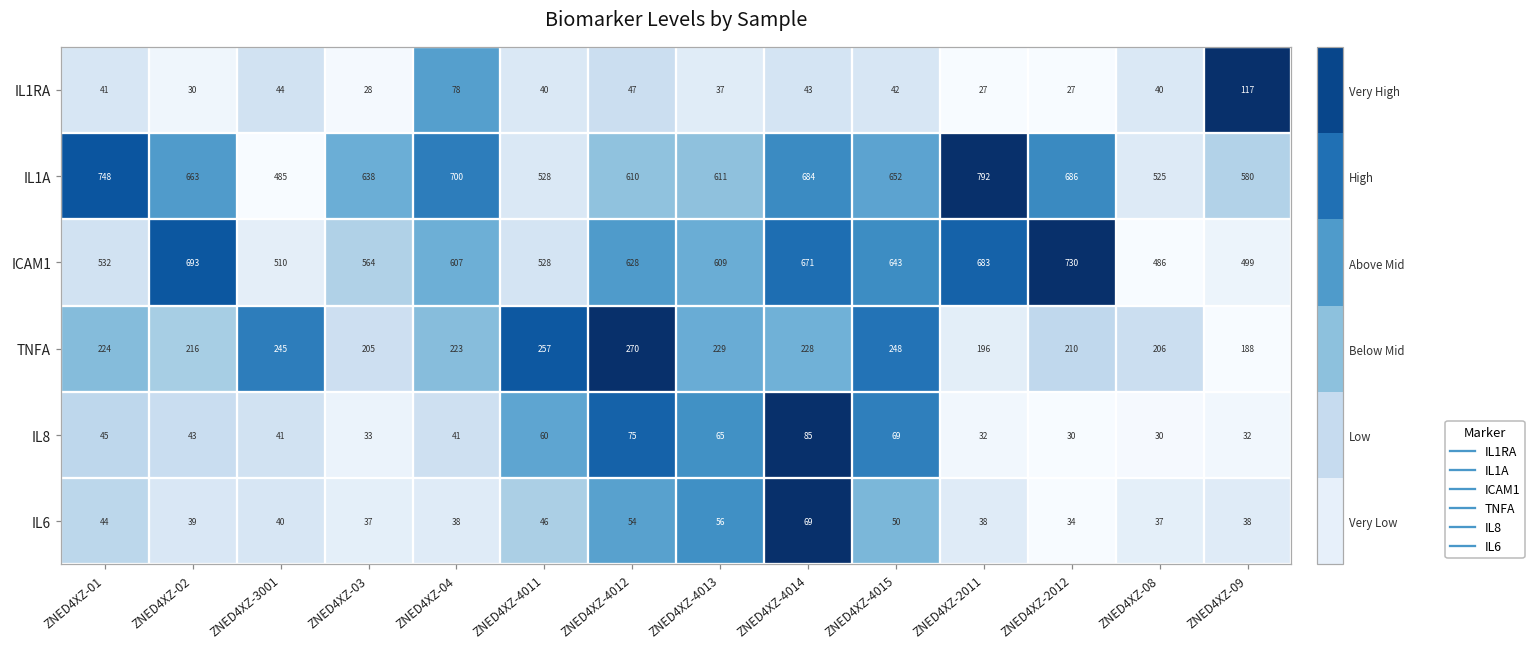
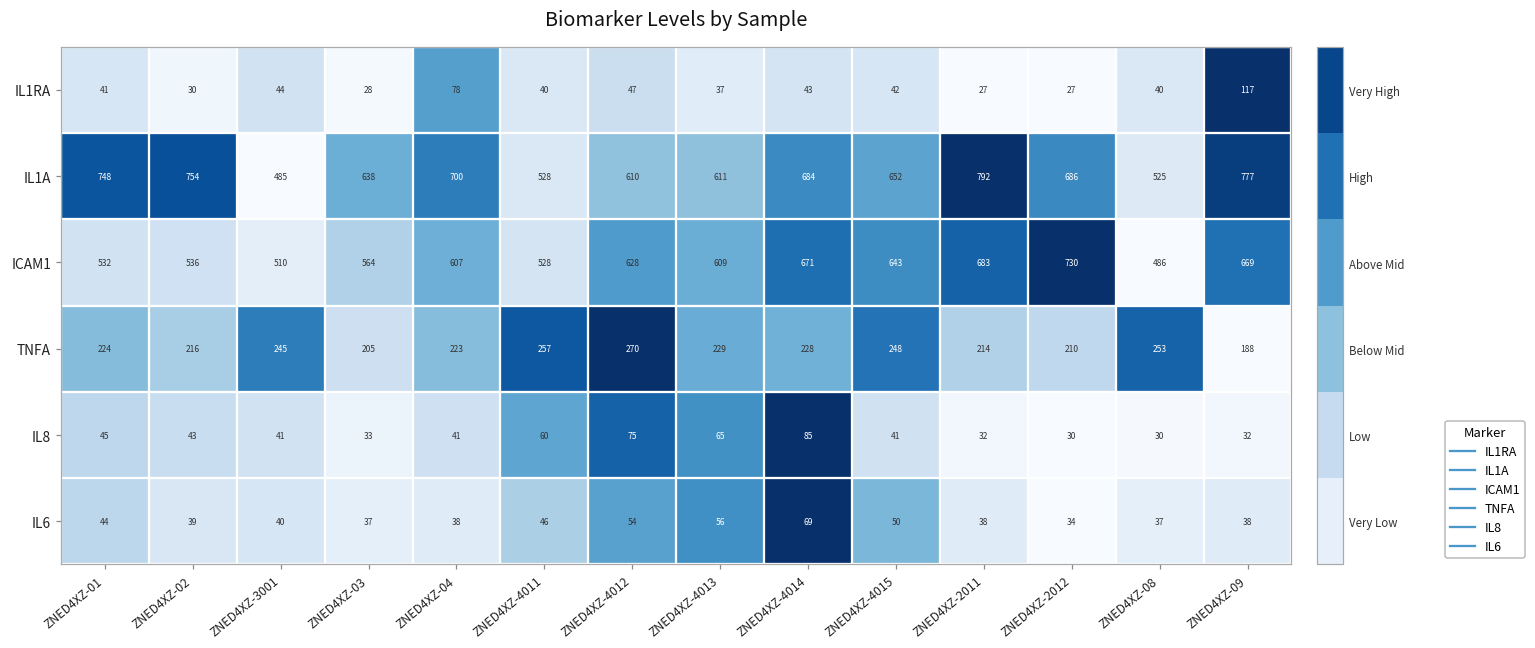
  {
    "IL1RA": {
      "ZNED4XZ-01": 41,
      "ZNED4XZ-02": 30,
      "ZNED4XZ-3001": 44,
      "ZNED4XZ-03": 28,
      "ZNED4XZ-04": 78,
      "ZNED4XZ-4011": 40,
      "ZNED4XZ-4012": 47,
      "ZNED4XZ-4013": 37,
      "ZNED4XZ-4014": 43,
      "ZNED4XZ-4015": 42,
      "ZNED4XZ-2011": 27,
      "ZNED4XZ-2012": 27,
      "ZNED4XZ-08": 40,
      "ZNED4XZ-09": 117
    },
    "IL1A": {
      "ZNED4XZ-01": 748,
-     "ZNED4XZ-02": 663,
+     "ZNED4XZ-02": 754,
      "ZNED4XZ-3001": 485,
      "ZNED4XZ-03": 638,
      "ZNED4XZ-04": 700,
      "ZNED4XZ-4011": 528,
      "ZNED4XZ-4012": 610,
      "ZNED4XZ-4013": 611,
      "ZNED4XZ-4014": 684,
      "ZNED4XZ-4015": 652,
      "ZNED4XZ-2011": 792,
      "ZNED4XZ-2012": 686,
      "ZNED4XZ-08": 525,
-     "ZNED4XZ-09": 580
+     "ZNED4XZ-09": 777
    },
    "ICAM1": {
      "ZNED4XZ-01": 532,
-     "ZNED4XZ-02": 693,
+     "ZNED4XZ-02": 536,
      "ZNED4XZ-3001": 510,
      "ZNED4XZ-03": 564,
      "ZNED4XZ-04": 607,
      "ZNED4XZ-4011": 528,
      "ZNED4XZ-4012": 628,
      "ZNED4XZ-4013": 609,
      "ZNED4XZ-4014": 671,
      "ZNED4XZ-4015": 643,
      "ZNED4XZ-2011": 683,
      "ZNED4XZ-2012": 730,
      "ZNED4XZ-08": 486,
-     "ZNED4XZ-09": 499
+     "ZNED4XZ-09": 669
    },
    "TNFA": {
      "ZNED4XZ-01": 224,
      "ZNED4XZ-02": 216,
      "ZNED4XZ-3001": 245,
      "ZNED4XZ-03": 205,
      "ZNED4XZ-04": 223,
      "ZNED4XZ-4011": 257,
      "ZNED4XZ-4012": 270,
      "ZNED4XZ-4013": 229,
      "ZNED4XZ-4014": 228,
      "ZNED4XZ-4015": 248,
-     "ZNED4XZ-2011": 196,
+     "ZNED4XZ-2011": 214,
      "ZNED4XZ-2012": 210,
-     "ZNED4XZ-08": 206,
+     "ZNED4XZ-08": 253,
      "ZNED4XZ-09": 188
    },
    "IL8": {
      "ZNED4XZ-01": 45,
      "ZNED4XZ-02": 43,
      "ZNED4XZ-3001": 41,
      "ZNED4XZ-03": 33,
      "ZNED4XZ-04": 41,
      "ZNED4XZ-4011": 60,
      "ZNED4XZ-4012": 75,
      "ZNED4XZ-4013": 65,
      "ZNED4XZ-4014": 85,
-     "ZNED4XZ-4015": 69,
+     "ZNED4XZ-4015": 41,
      "ZNED4XZ-2011": 32,
      "ZNED4XZ-2012": 30,
      "ZNED4XZ-08": 30,
      "ZNED4XZ-09": 32
    },
    "IL6": {
      "ZNED4XZ-01": 44,
      "ZNED4XZ-02": 39,
      "ZNED4XZ-3001": 40,
      "ZNED4XZ-03": 37,
      "ZNED4XZ-04": 38,
      "ZNED4XZ-4011": 46,
      "ZNED4XZ-4012": 54,
      "ZNED4XZ-4013": 56,
      "ZNED4XZ-4014": 69,
      "ZNED4XZ-4015": 50,
      "ZNED4XZ-2011": 38,
      "ZNED4XZ-2012": 34,
      "ZNED4XZ-08": 37,
      "ZNED4XZ-09": 38
    }
  }
